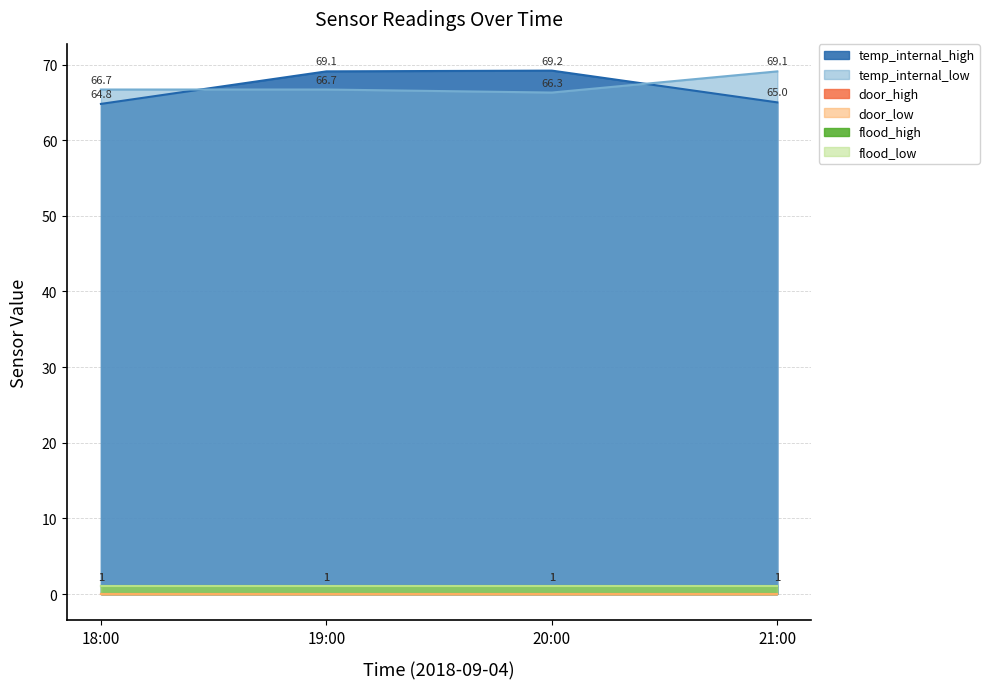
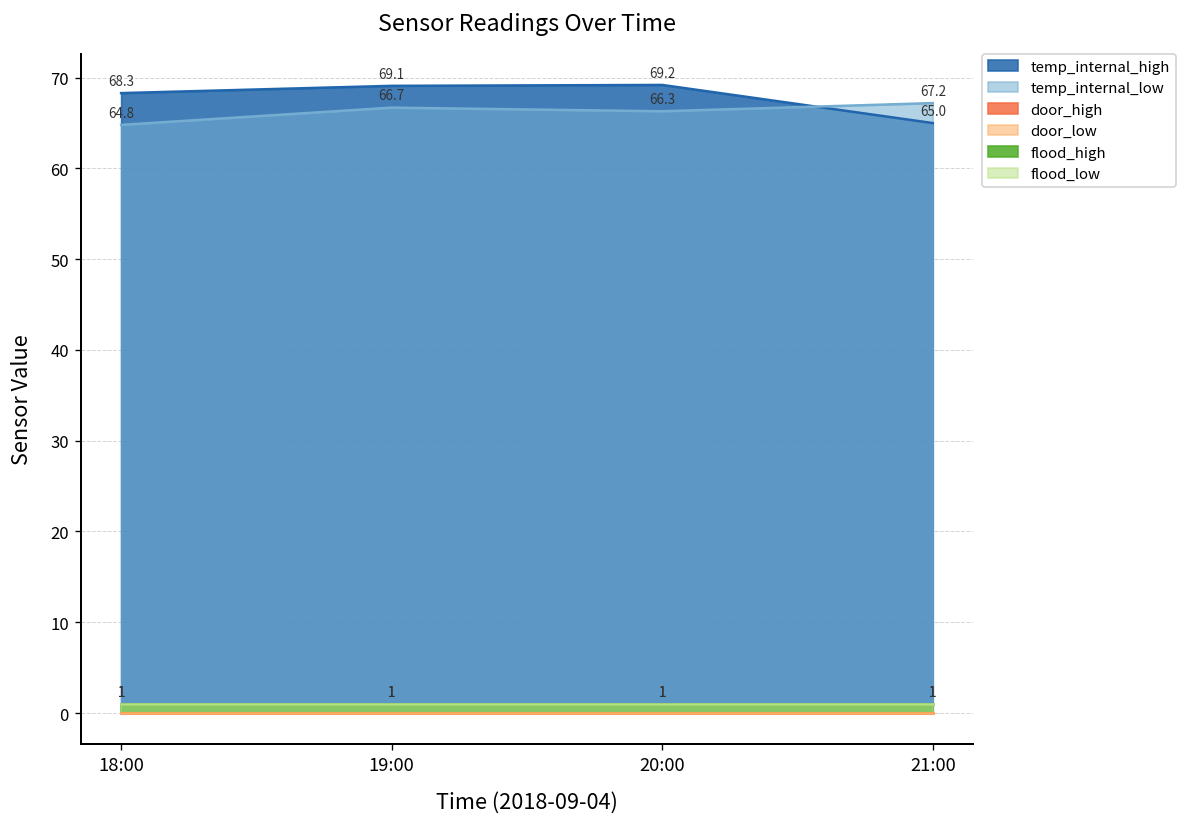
  {
    "temp_internal_high": {
-     "18:00": 64.8,
+     "18:00": 68.3,
      "19:00": 69.1,
      "20:00": 69.2
    },
    "temp_internal_low": {
-     "18:00": 66.7,
+     "18:00": 64.8,
      "19:00": 66.7,
      "20:00": 66.3,
-     "21:00": 69.1
+     "21:00": 67.2
    },
    "door_low": {
      "18:00": 0,
      "19:00": 0,
      "20:00": 0,
      "21:00": 0
    }
  }
